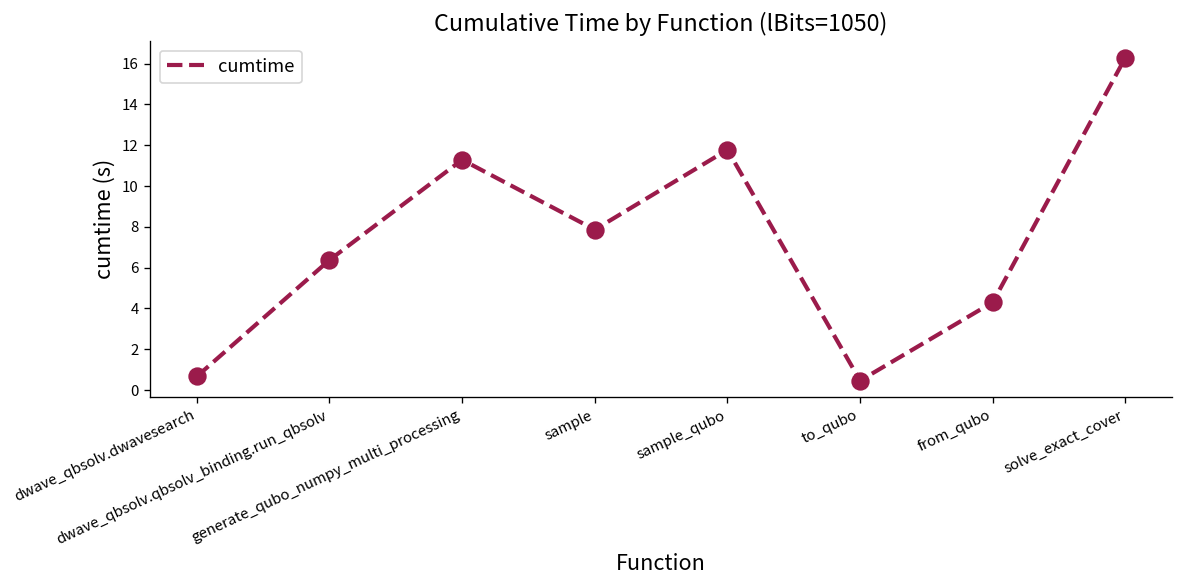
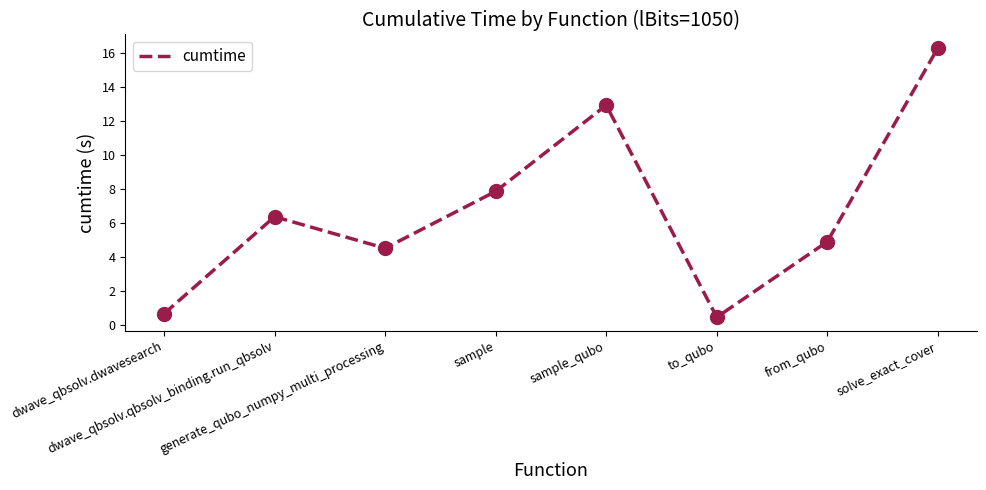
  {
    "dwave_qbsolv.dwavesearch": 0.7,
    "dwave_qbsolv.qbsolv_binding.run_qbsolv": 6.4,
-   "generate_qubo_numpy_multi_processing": 11.3,
+   "generate_qubo_numpy_multi_processing": 4.5,
    "sample": 7.9,
-   "sample_qubo": 11.8,
+   "sample_qubo": 12.9,
    "to_qubo": 0.5,
-   "from_qubo": 4.3,
+   "from_qubo": 4.9,
    "solve_exact_cover": 16.3
  }
